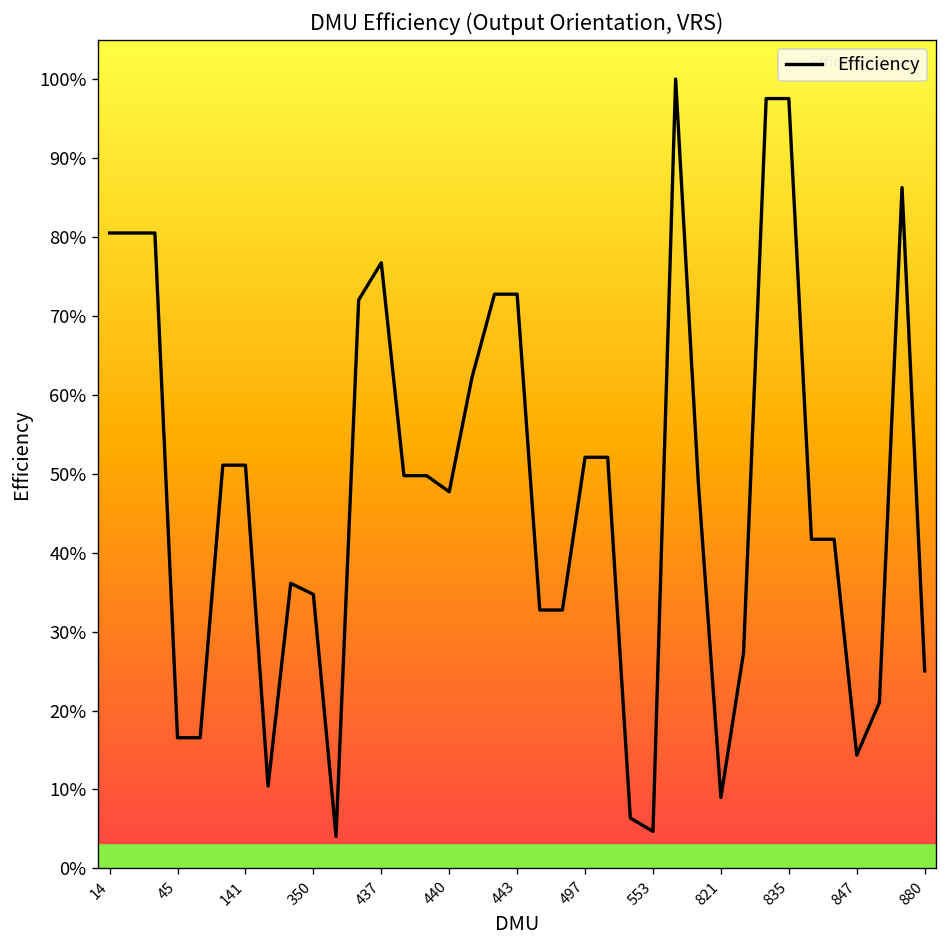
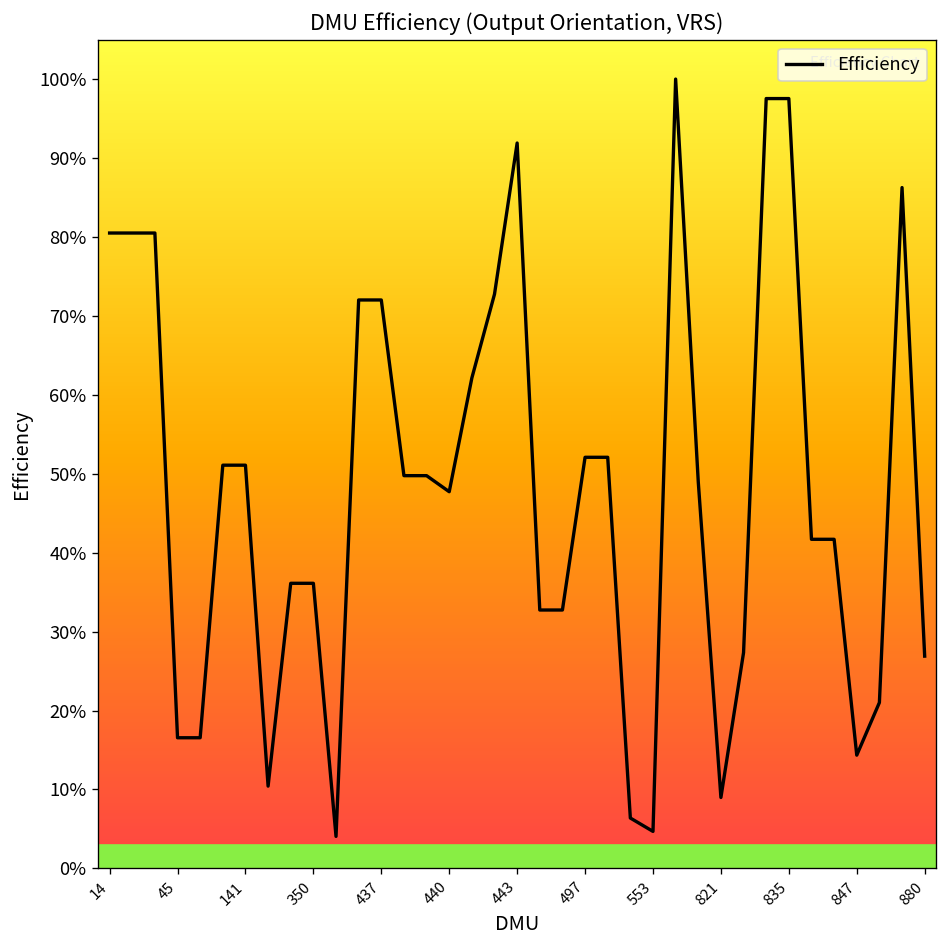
  {
    "14": "80%",
    "45": "17%",
    "141": "51%",
-   "350": "35%",
-   "437": "77%",
+   "350": "36%",
+   "437": "72%",
    "440": "48%",
-   "443": "73%",
+   "443": "92%",
    "497": "52%",
    "553": "5%",
    "821": "9%",
    "835": "98%",
    "847": "14%",
-   "880": "25%"
+   "880": "27%"
  }
